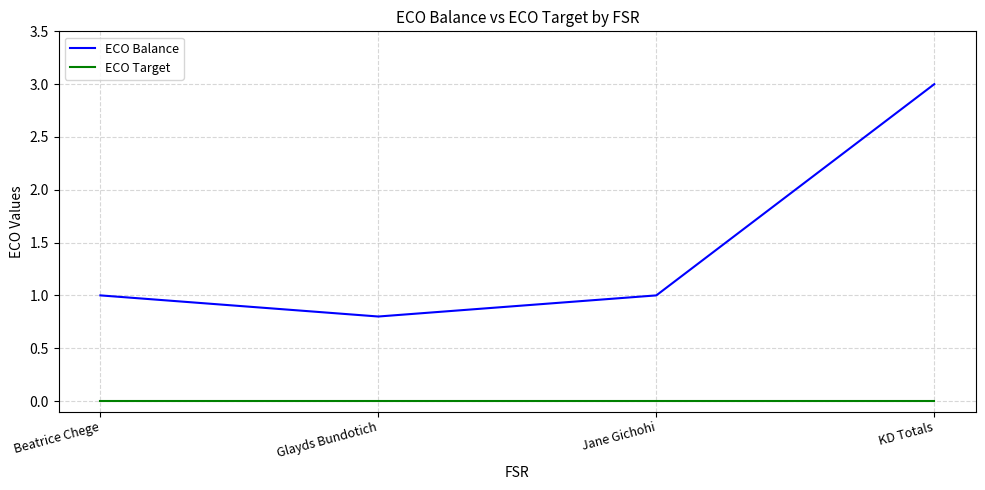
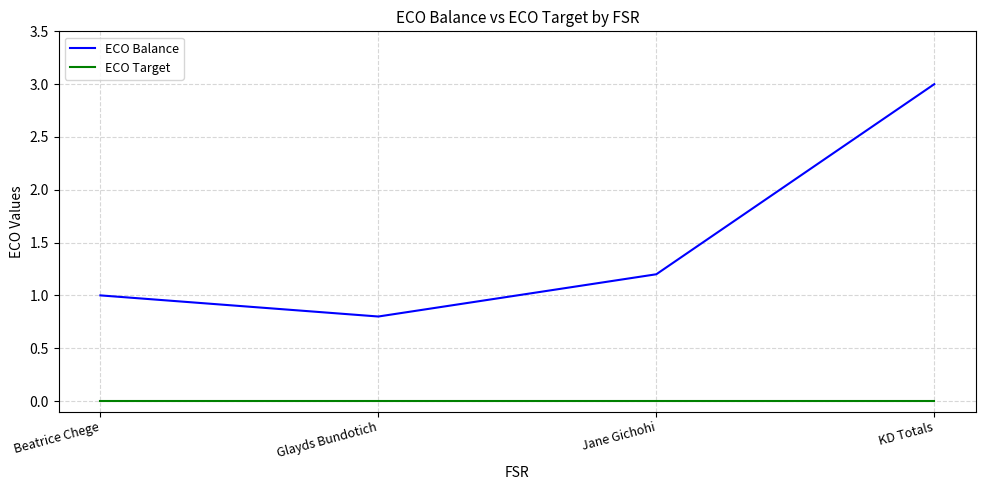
  {
    "ECO Balance": {
      "Beatrice Chege": 1.0,
      "Glayds Bundotich": 0.8,
-     "Jane Gichohi": 1.0,
+     "Jane Gichohi": 1.2,
      "KD Totals": 3.0
    },
    "ECO Target": {
      "Beatrice Chege": 0.0,
      "Glayds Bundotich": 0.0,
      "Jane Gichohi": 0.0,
      "KD Totals": 0.0
    }
  }
